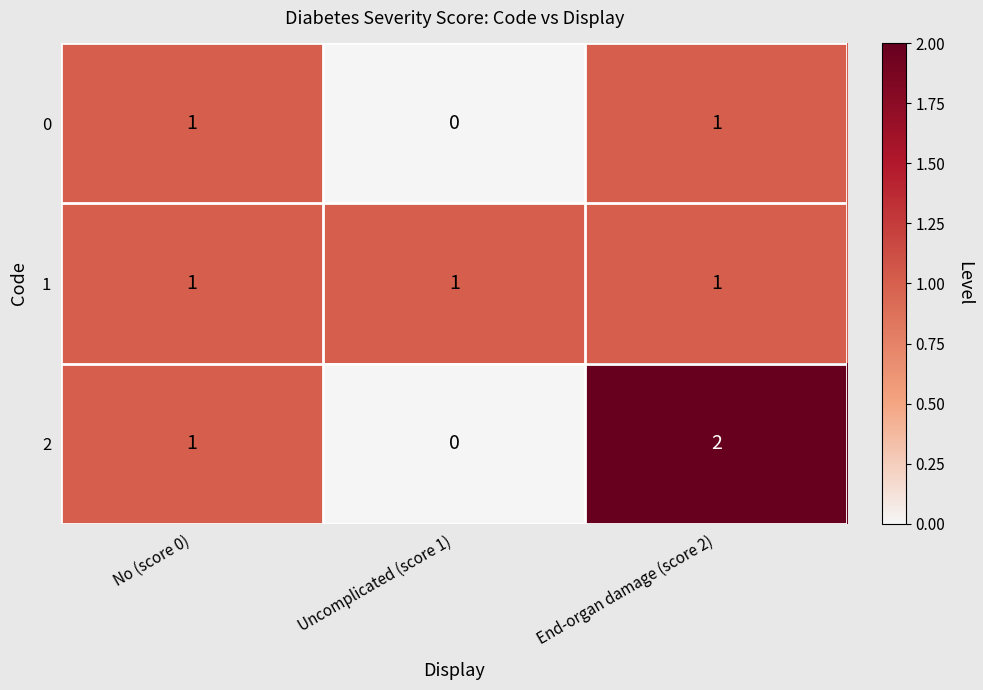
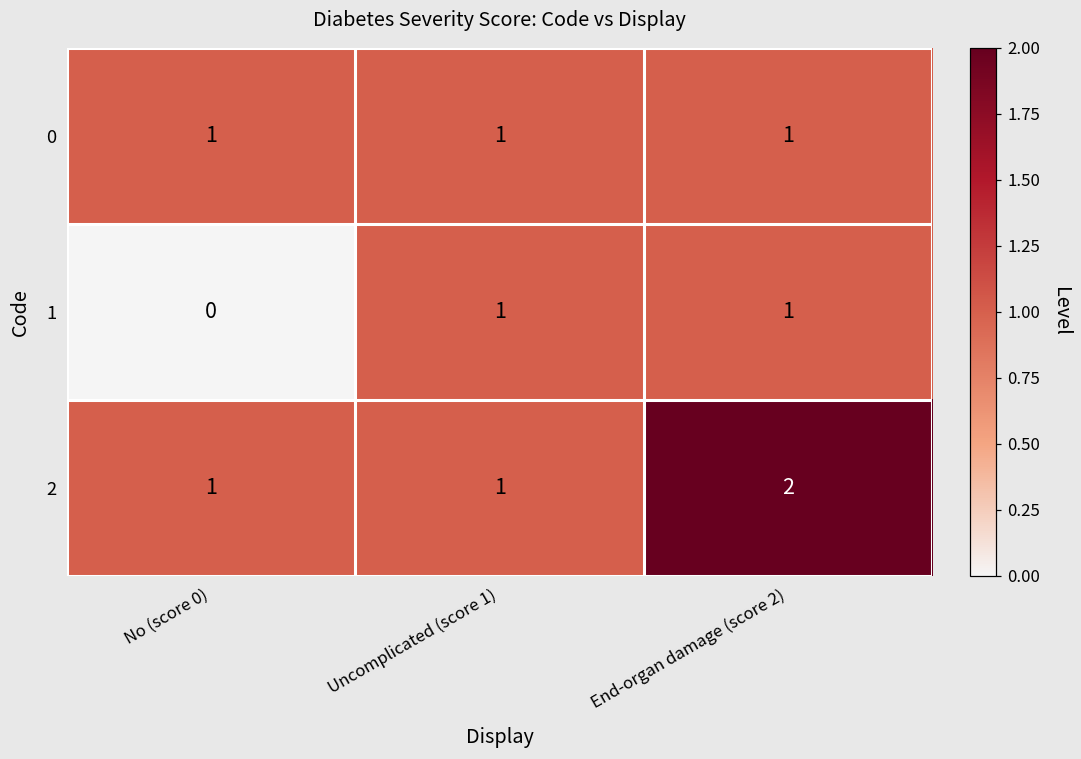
  {
    "0": {
      "No (score 0)": 1,
-     "Uncomplicated (score 1)": 0,
+     "Uncomplicated (score 1)": 1,
      "End-organ damage (score 2)": 1
    },
    "1": {
-     "No (score 0)": 1,
+     "No (score 0)": 0,
      "Uncomplicated (score 1)": 1,
      "End-organ damage (score 2)": 1
    },
    "2": {
      "No (score 0)": 1,
-     "Uncomplicated (score 1)": 0,
+     "Uncomplicated (score 1)": 1,
      "End-organ damage (score 2)": 2
    }
  }
